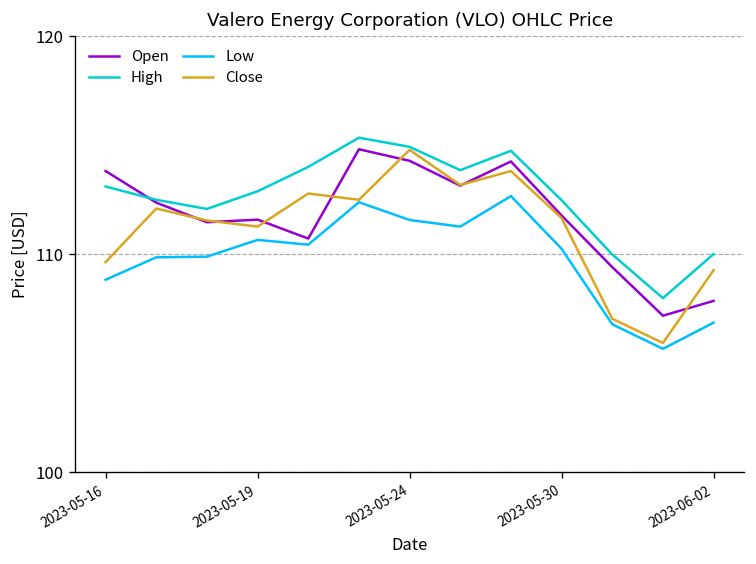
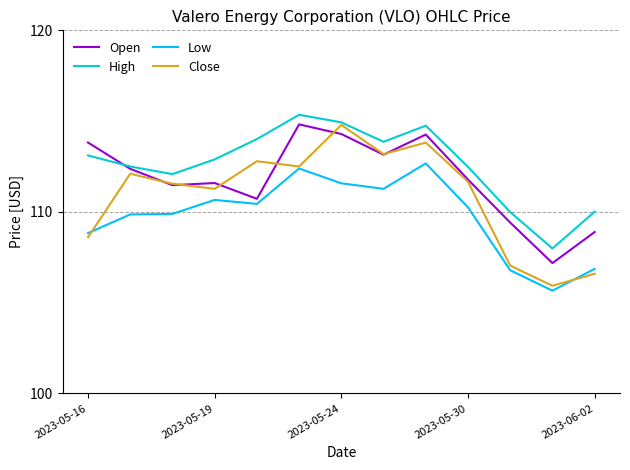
  {
    "Open": {
      "2023-05-16": 113.8,
      "2023-05-19": 111.6,
      "2023-05-24": 114.3,
-     "2023-06-02": 107.9
+     "2023-06-02": 108.9
    },
    "Close": {
-     "2023-05-16": 109.6,
+     "2023-05-16": 108.6,
      "2023-05-19": 111.3,
-     "2023-06-02": 109.3
+     "2023-06-02": 106.6
    }
  }
